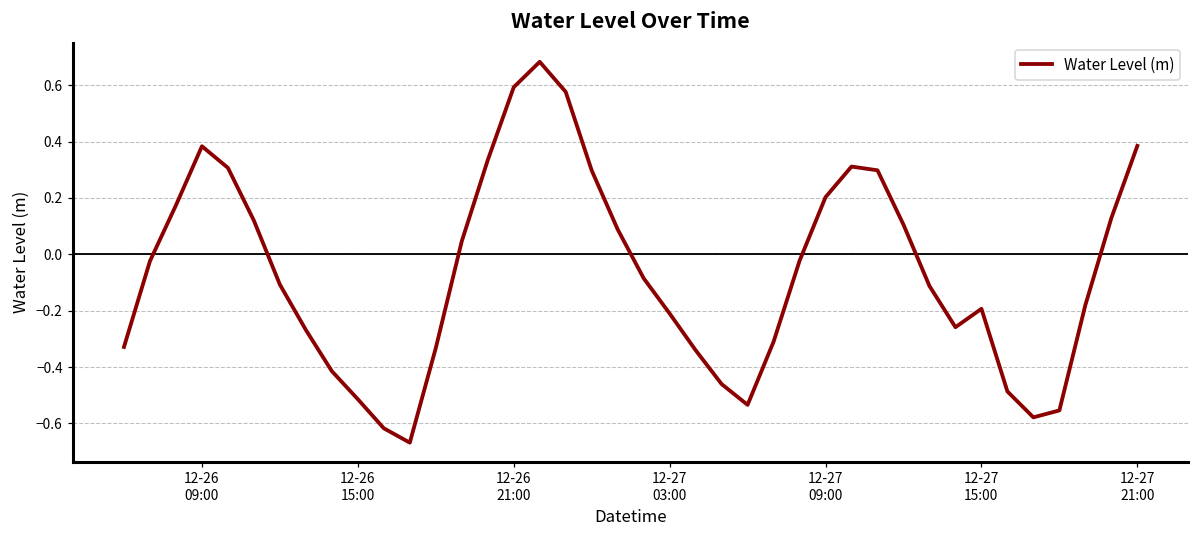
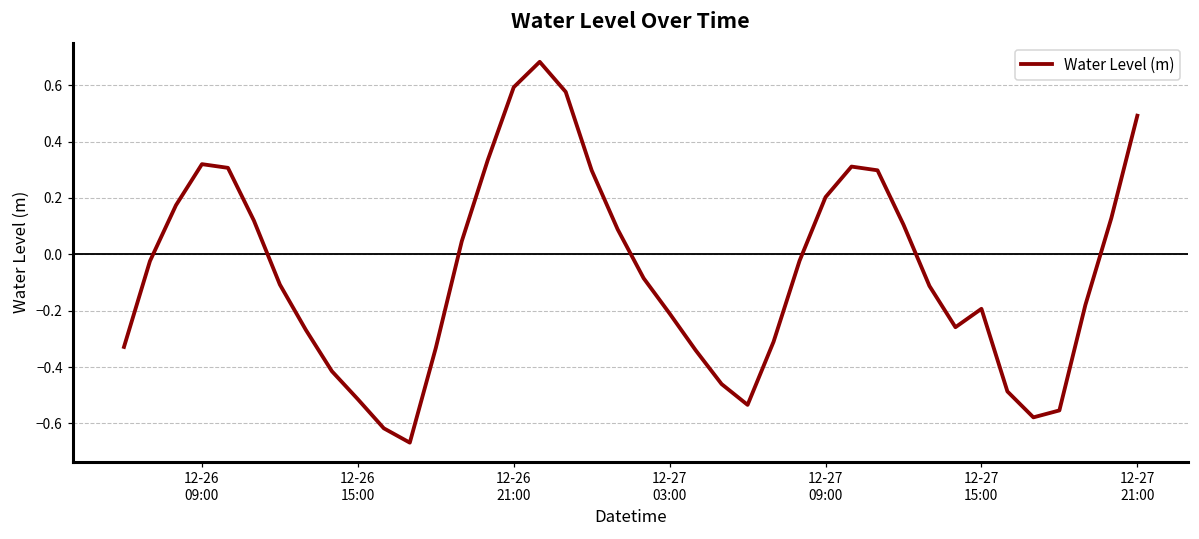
  {
-   "12-26 09:00": 0.38,
+   "12-26 09:00": 0.32,
    "12-26 15:00": -0.51,
    "12-26 21:00": 0.59,
    "12-27 03:00": -0.21,
    "12-27 09:00": 0.20,
    "12-27 15:00": -0.19,
-   "12-27 21:00": 0.38
+   "12-27 21:00": 0.49
  }
